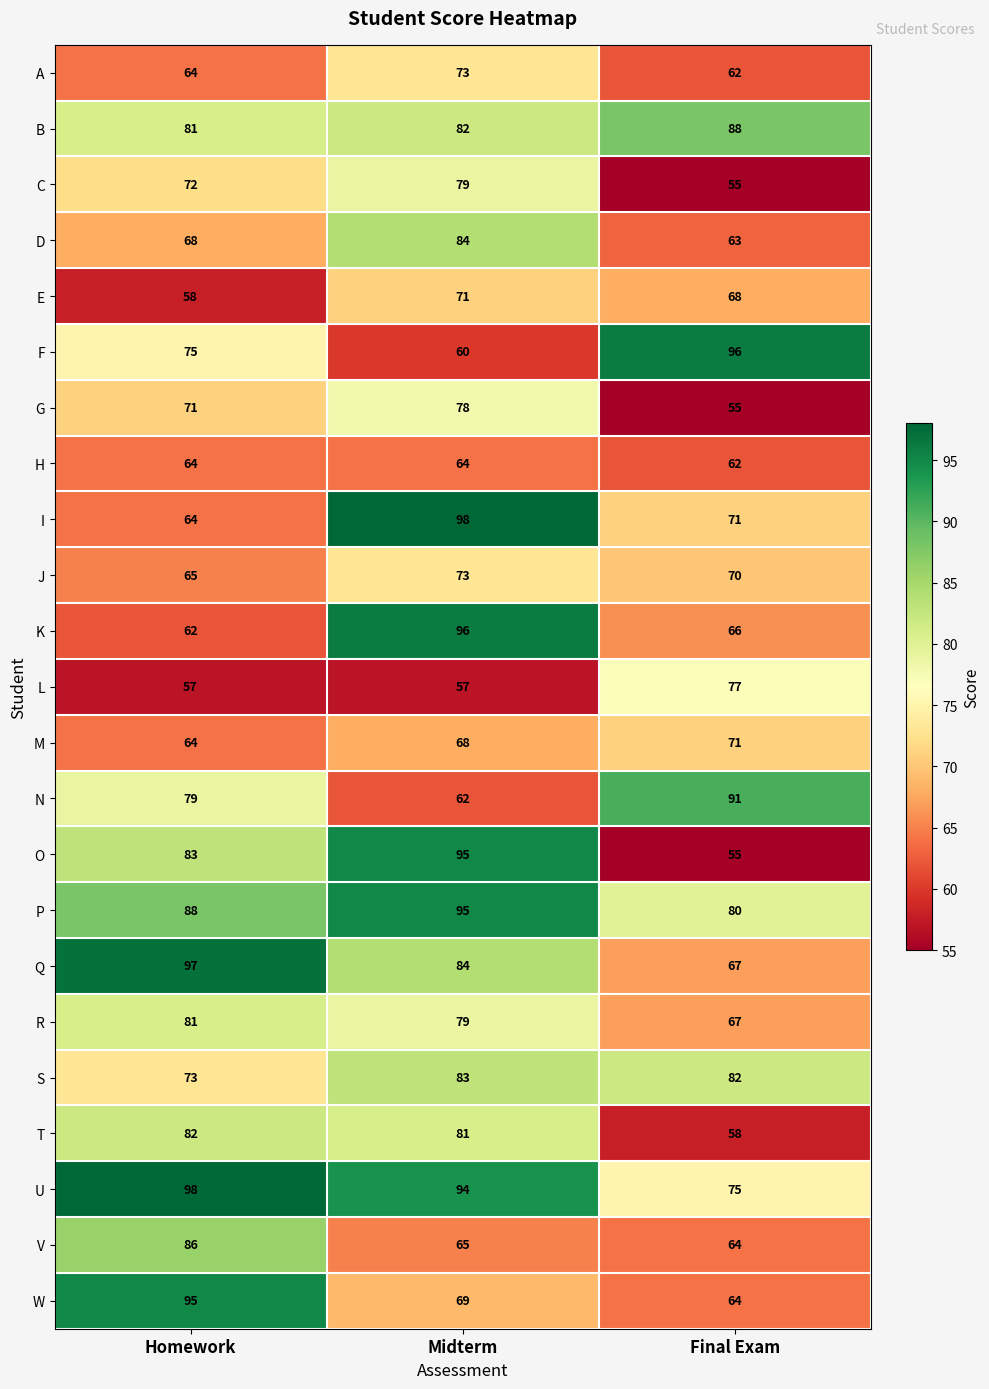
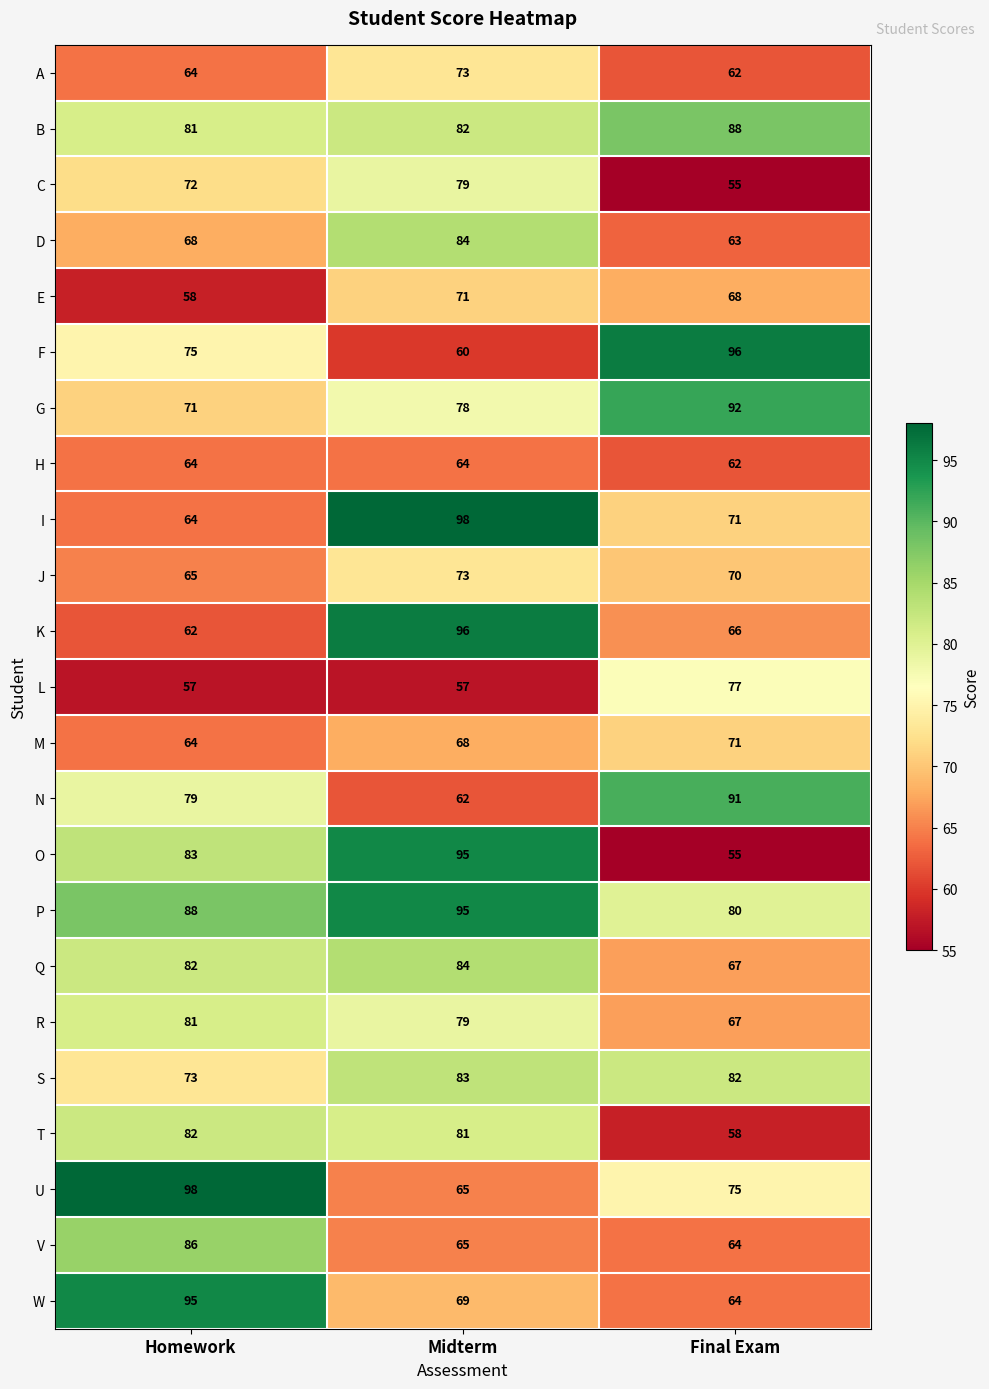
  {
    "A": {
      "Homework": 64,
      "Midterm": 73,
      "Final Exam": 62
    },
    "B": {
      "Homework": 81,
      "Midterm": 82,
      "Final Exam": 88
    },
    "C": {
      "Homework": 72,
      "Midterm": 79,
      "Final Exam": 55
    },
    "D": {
      "Homework": 68,
      "Midterm": 84,
      "Final Exam": 63
    },
    "E": {
      "Homework": 58,
      "Midterm": 71,
      "Final Exam": 68
    },
    "F": {
      "Homework": 75,
      "Midterm": 60,
      "Final Exam": 96
    },
    "G": {
      "Homework": 71,
      "Midterm": 78,
-     "Final Exam": 55
+     "Final Exam": 92
    },
    "H": {
      "Homework": 64,
      "Midterm": 64,
      "Final Exam": 62
    },
    "I": {
      "Homework": 64,
      "Midterm": 98,
      "Final Exam": 71
    },
    "J": {
      "Homework": 65,
      "Midterm": 73,
      "Final Exam": 70
    },
    "K": {
      "Homework": 62,
      "Midterm": 96,
      "Final Exam": 66
    },
    "L": {
      "Homework": 57,
      "Midterm": 57,
      "Final Exam": 77
    },
    "M": {
      "Homework": 64,
      "Midterm": 68,
      "Final Exam": 71
    },
    "N": {
      "Homework": 79,
      "Midterm": 62,
      "Final Exam": 91
    },
    "O": {
      "Homework": 83,
      "Midterm": 95,
      "Final Exam": 55
    },
    "P": {
      "Homework": 88,
      "Midterm": 95,
      "Final Exam": 80
    },
    "Q": {
-     "Homework": 97,
+     "Homework": 82,
      "Midterm": 84,
      "Final Exam": 67
    },
    "R": {
      "Homework": 81,
      "Midterm": 79,
      "Final Exam": 67
    },
    "S": {
      "Homework": 73,
      "Midterm": 83,
      "Final Exam": 82
    },
    "T": {
      "Homework": 82,
      "Midterm": 81,
      "Final Exam": 58
    },
    "U": {
      "Homework": 98,
-     "Midterm": 94,
+     "Midterm": 65,
      "Final Exam": 75
    },
    "V": {
      "Homework": 86,
      "Midterm": 65,
      "Final Exam": 64
    },
    "W": {
      "Homework": 95,
      "Midterm": 69,
      "Final Exam": 64
    }
  }
